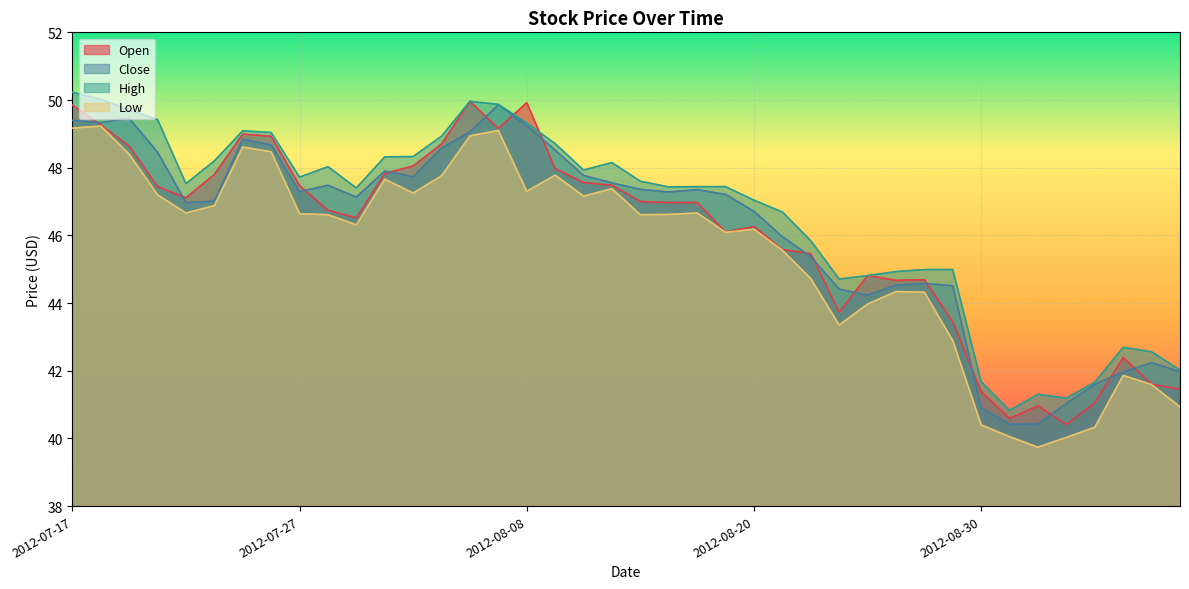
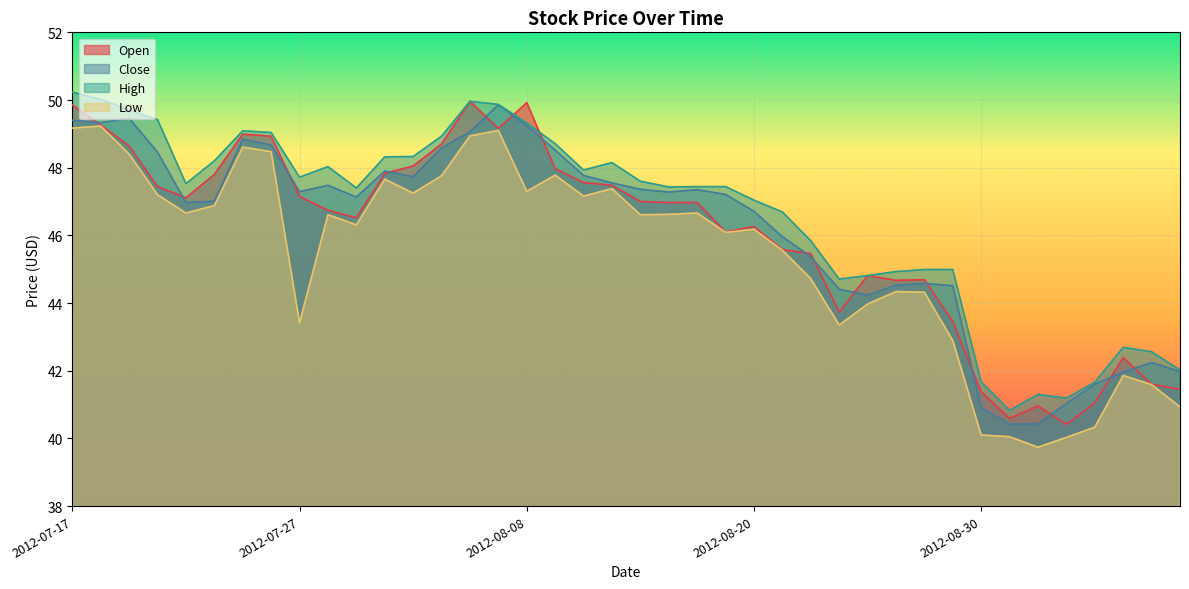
  {
    "Open": {
      "2012-07-17": 49.9,
-     "2012-07-27": 47.5,
+     "2012-07-27": 47.2,
      "2012-08-08": 49.9,
      "2012-08-20": 46.3,
      "2012-08-30": 41.4
    },
    "Low": {
      "2012-07-17": 49.2,
-     "2012-07-27": 46.6,
+     "2012-07-27": 43.4,
      "2012-08-08": 47.3,
      "2012-08-20": 46.2,
-     "2012-08-30": 40.4
+     "2012-08-30": 40.1
    }
  }
